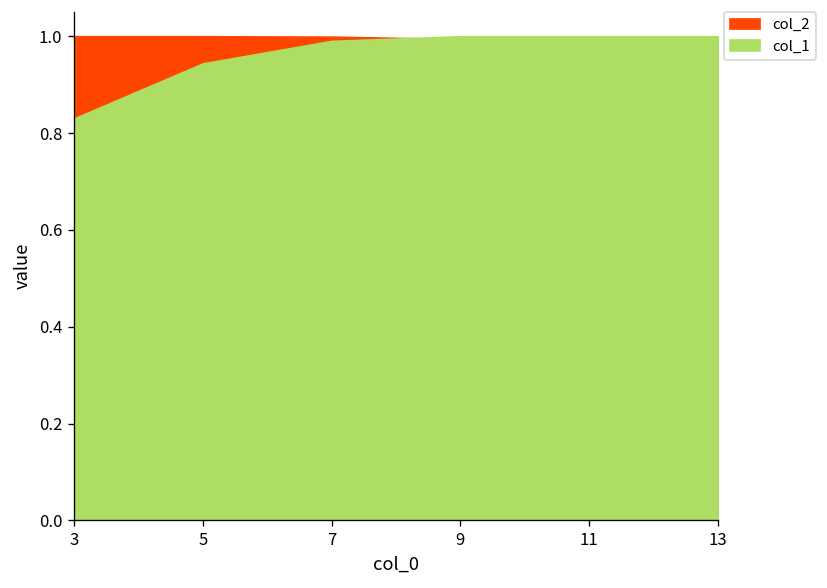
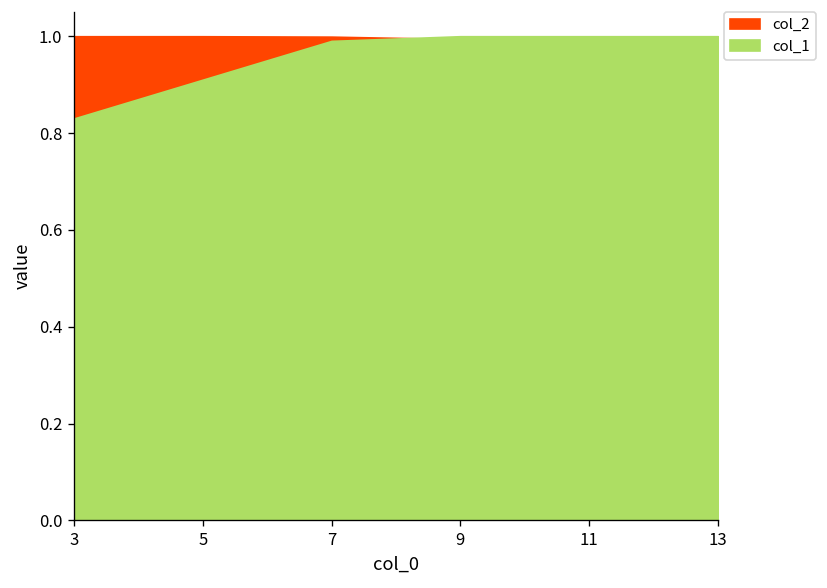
  {
    "col_2": {
      "3": 1.00,
      "5": 1.00,
      "7": 1.00,
      "11": 0.99,
      "13": 0.98
    },
    "col_1": {
      "3": 0.83,
-     "5": 0.94,
+     "5": 0.91,
      "7": 0.99,
      "11": 1.00,
      "13": 1.00
    }
  }
